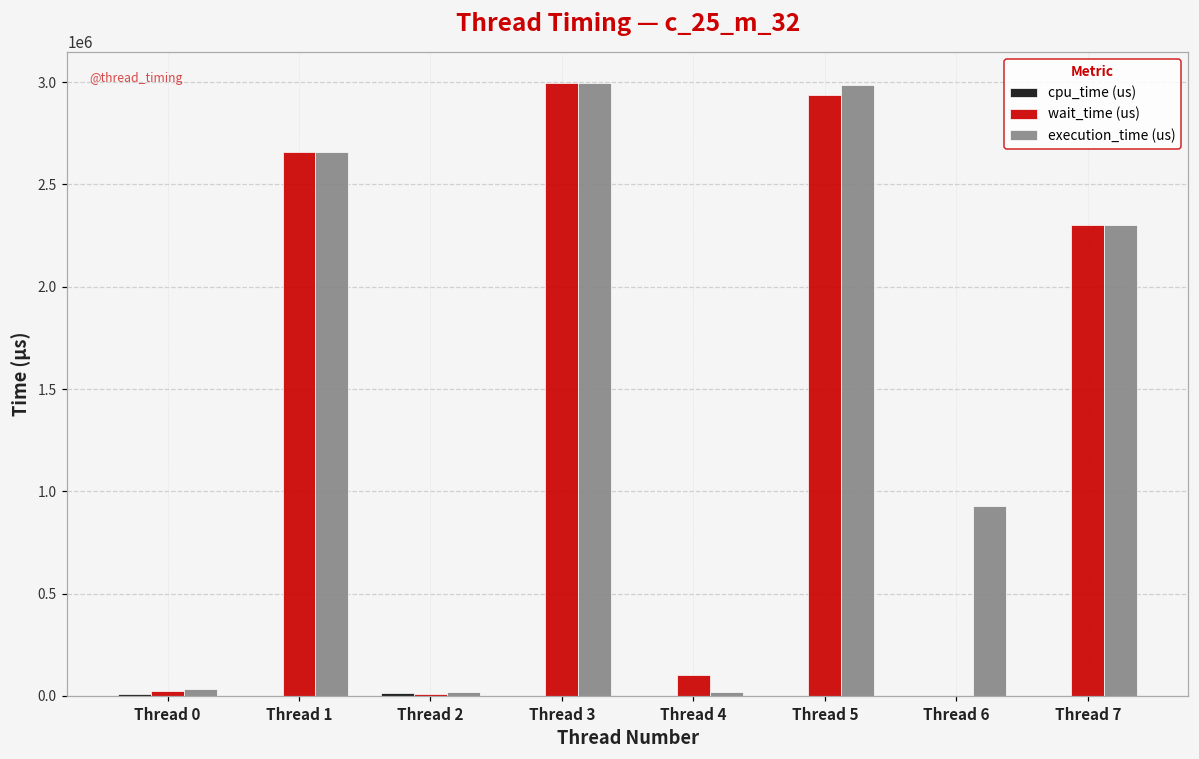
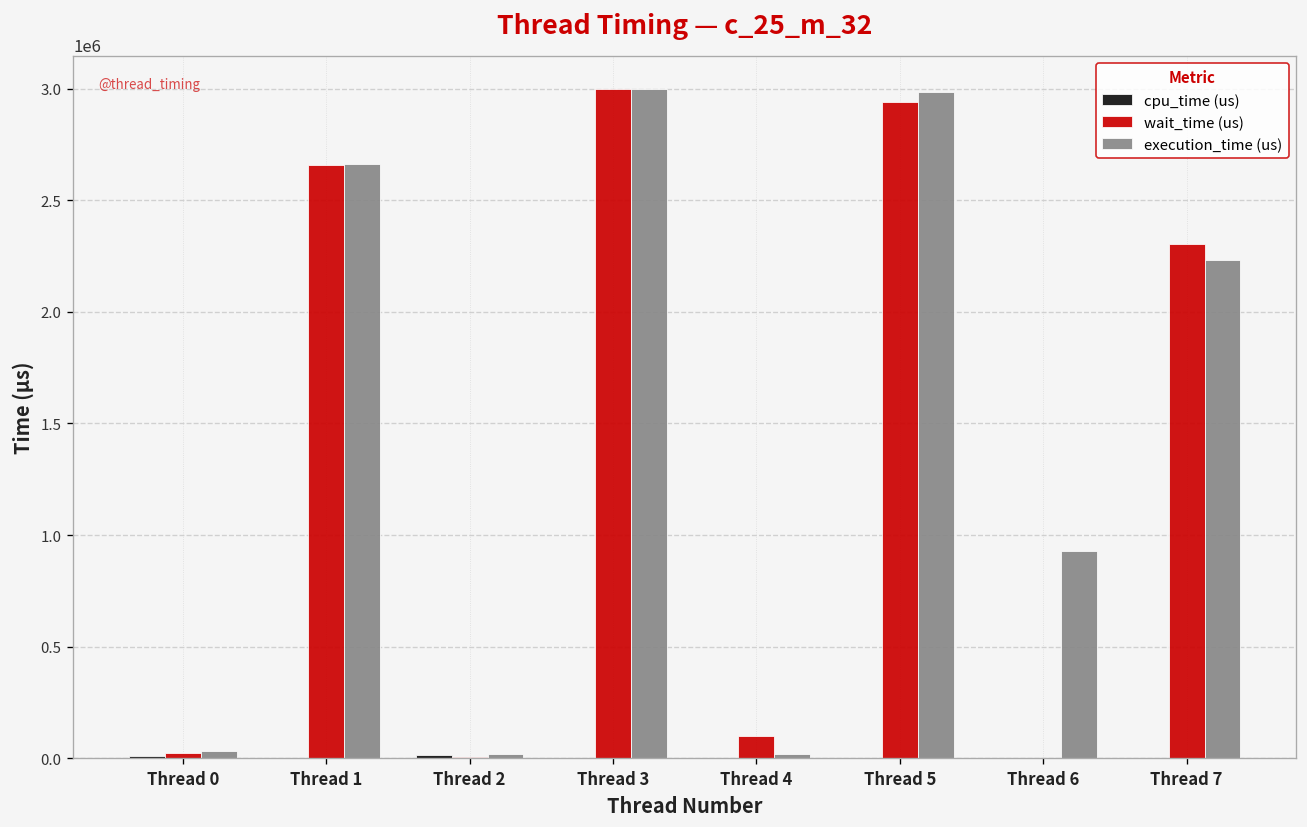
  {
    "wait_time (us)": {
      "Thread 0": 20000,
      "Thread 1": 2660000,
      "Thread 3": 3000000,
      "Thread 4": 100000,
      "Thread 5": 2940000,
      "Thread 7": 2300000
    },
    "execution_time (us)": {
      "Thread 0": 30000,
      "Thread 1": 2660000,
      "Thread 2": 20000,
      "Thread 3": 3000000,
      "Thread 4": 20000,
      "Thread 5": 2990000,
      "Thread 6": 930000,
-     "Thread 7": 2300000
+     "Thread 7": 2230000
    }
  }
